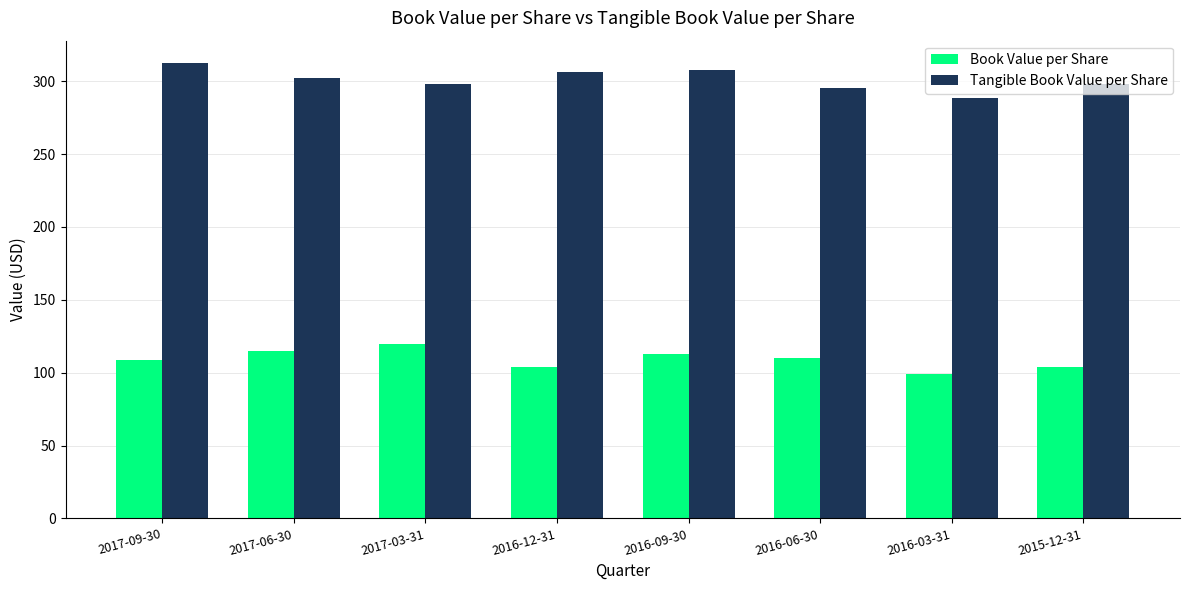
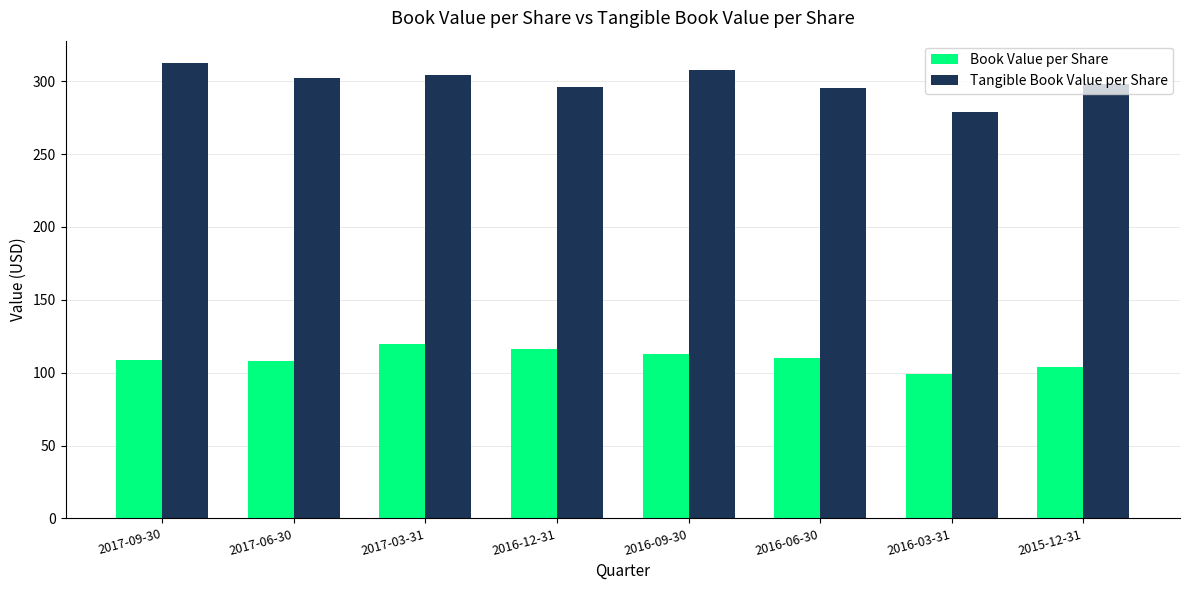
  {
    "Book Value per Share": {
      "2017-09-30": 108,
-     "2017-06-30": 115,
+     "2017-06-30": 108,
      "2017-03-31": 120,
-     "2016-12-31": 104,
+     "2016-12-31": 116,
      "2016-09-30": 113,
      "2016-06-30": 110,
      "2016-03-31": 99,
      "2015-12-31": 104
    },
    "Tangible Book Value per Share": {
      "2017-09-30": 312,
      "2017-06-30": 302,
-     "2017-03-31": 298,
-     "2016-12-31": 306,
+     "2017-03-31": 304,
+     "2016-12-31": 296,
      "2016-09-30": 308,
      "2016-06-30": 296,
-     "2016-03-31": 289
+     "2016-03-31": 279
    }
  }
